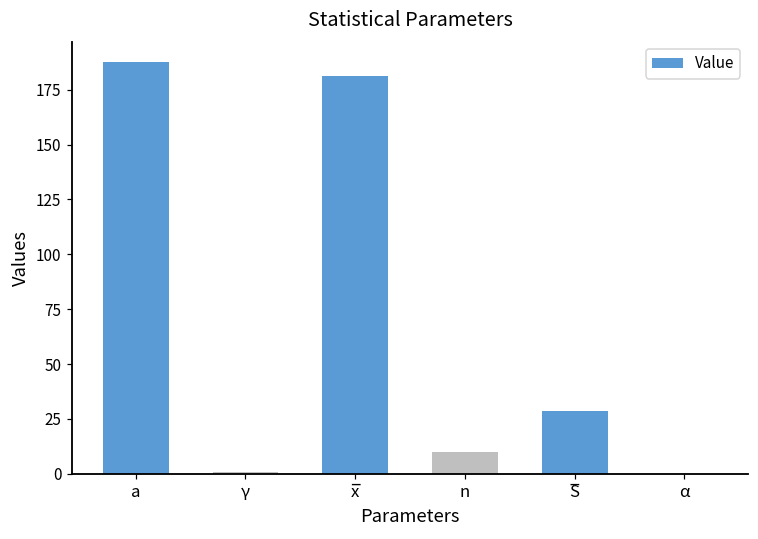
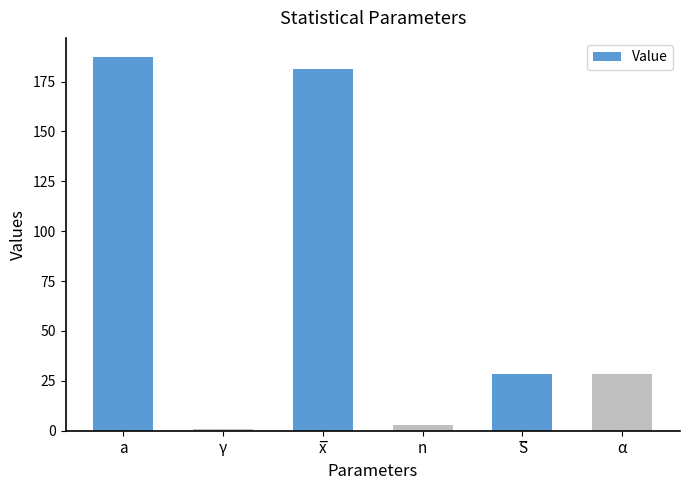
  {
    "а": 188,
    "x̅": 181,
-   "n": 10,
+   "n": 3,
    "S̅": 28,
-   "α": 0
+   "α": 29
  }
